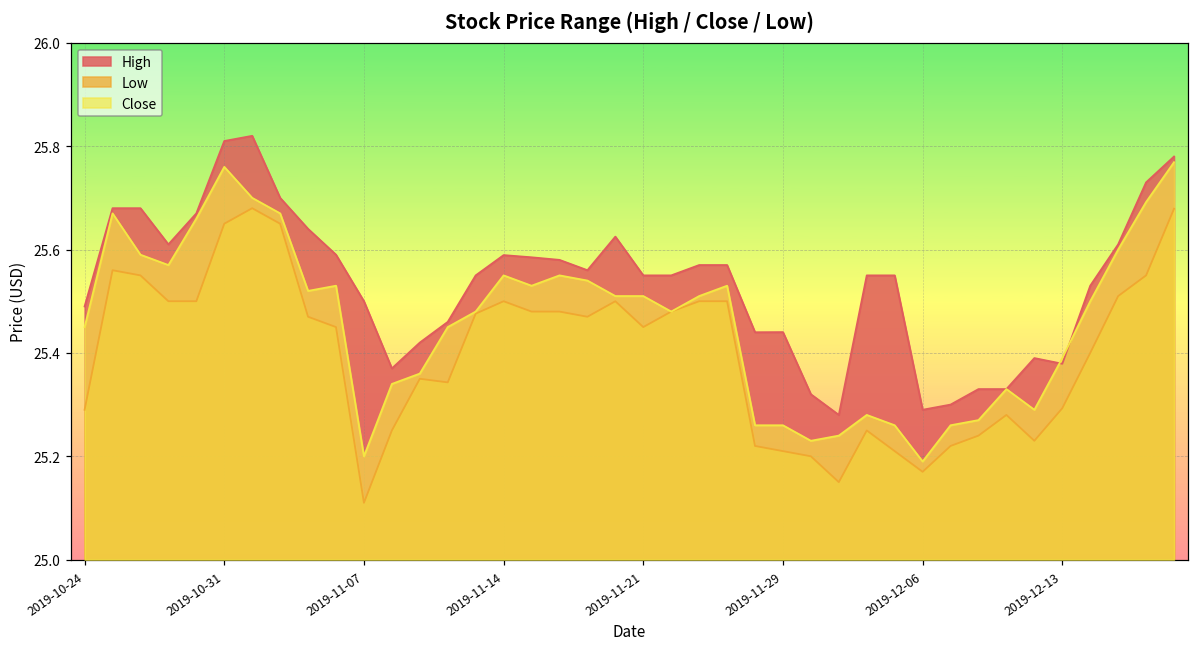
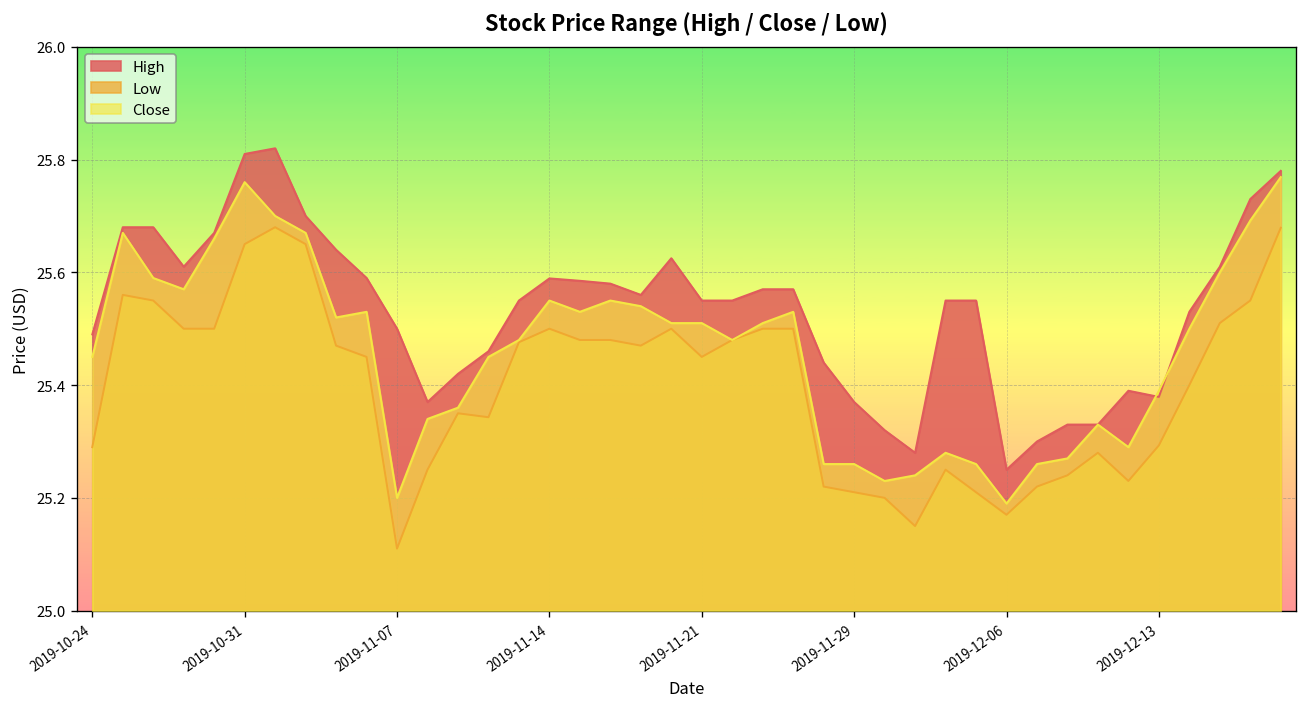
  {
    "High": {
      "2019-10-24": 25.49,
      "2019-10-31": 25.81,
      "2019-11-07": 25.50,
      "2019-11-14": 25.59,
      "2019-11-21": 25.55,
-     "2019-11-29": 25.44,
-     "2019-12-06": 25.29,
+     "2019-11-29": 25.37,
+     "2019-12-06": 25.25,
      "2019-12-13": 25.38
    }
  }
